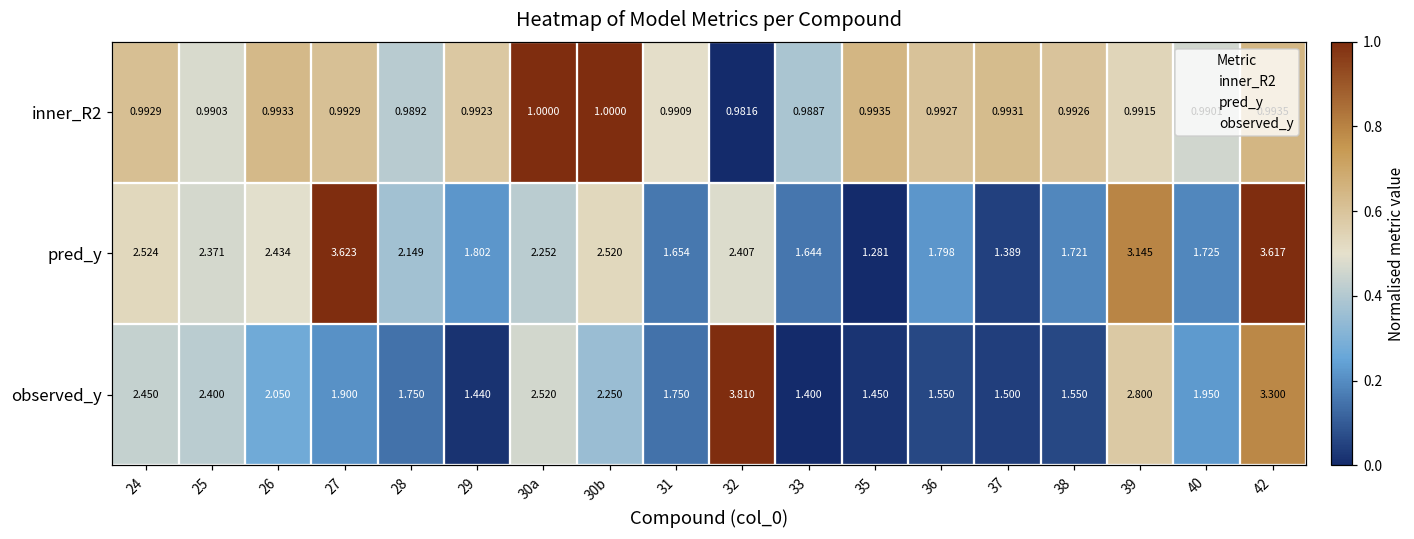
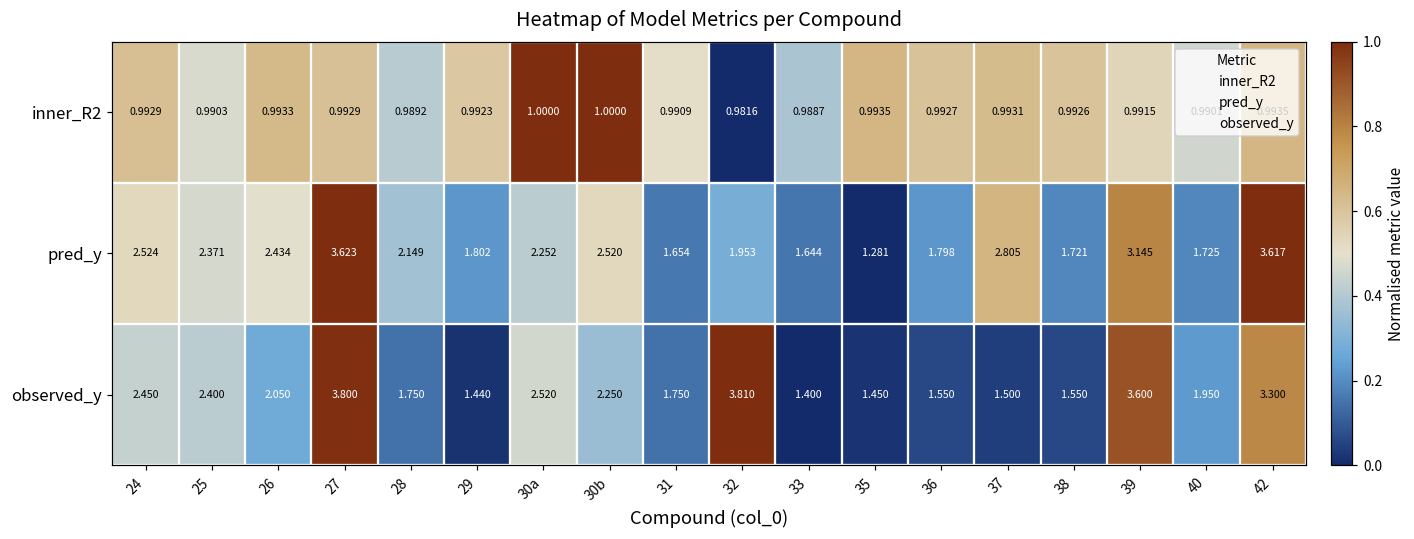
  {
    "inner_R2": {
      "24": 0.9929,
      "25": 0.9903,
      "26": 0.9933,
      "27": 0.9929,
      "28": 0.9892,
      "29": 0.9923,
      "30a": 1.0000,
      "30b": 1.0000,
      "31": 0.9909,
      "32": 0.9816,
      "33": 0.9887,
      "35": 0.9935,
      "36": 0.9927,
      "37": 0.9931,
      "38": 0.9926,
      "39": 0.9915
    },
    "pred_y": {
      "24": 2.524,
      "25": 2.371,
      "26": 2.434,
      "27": 3.623,
      "28": 2.149,
      "29": 1.802,
      "30a": 2.252,
      "30b": 2.520,
      "31": 1.654,
-     "32": 2.407,
+     "32": 1.953,
      "33": 1.644,
      "35": 1.281,
      "36": 1.798,
-     "37": 1.389,
+     "37": 2.805,
      "38": 1.721,
      "39": 3.145,
      "40": 1.725,
      "42": 3.617
    },
    "observed_y": {
      "24": 2.450,
      "25": 2.400,
      "26": 2.050,
-     "27": 1.900,
+     "27": 3.800,
      "28": 1.750,
      "29": 1.440,
      "30a": 2.520,
      "30b": 2.250,
      "31": 1.750,
      "32": 3.810,
      "33": 1.400,
      "35": 1.450,
      "36": 1.550,
      "37": 1.500,
      "38": 1.550,
-     "39": 2.800,
+     "39": 3.600,
      "40": 1.950,
      "42": 3.300
    }
  }
